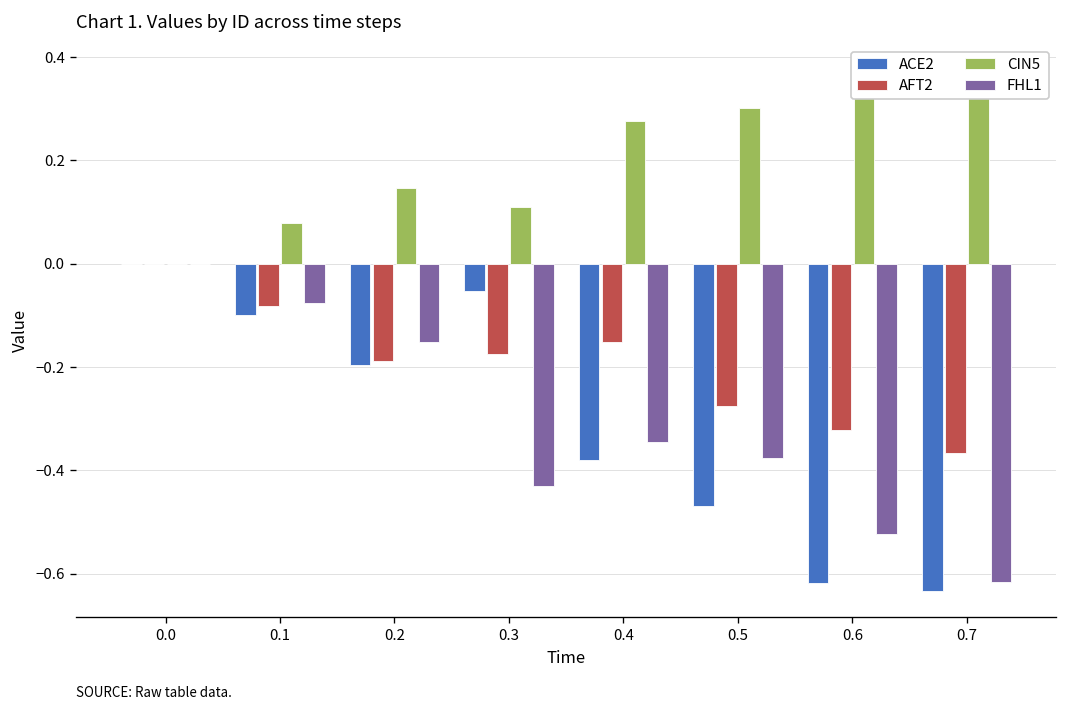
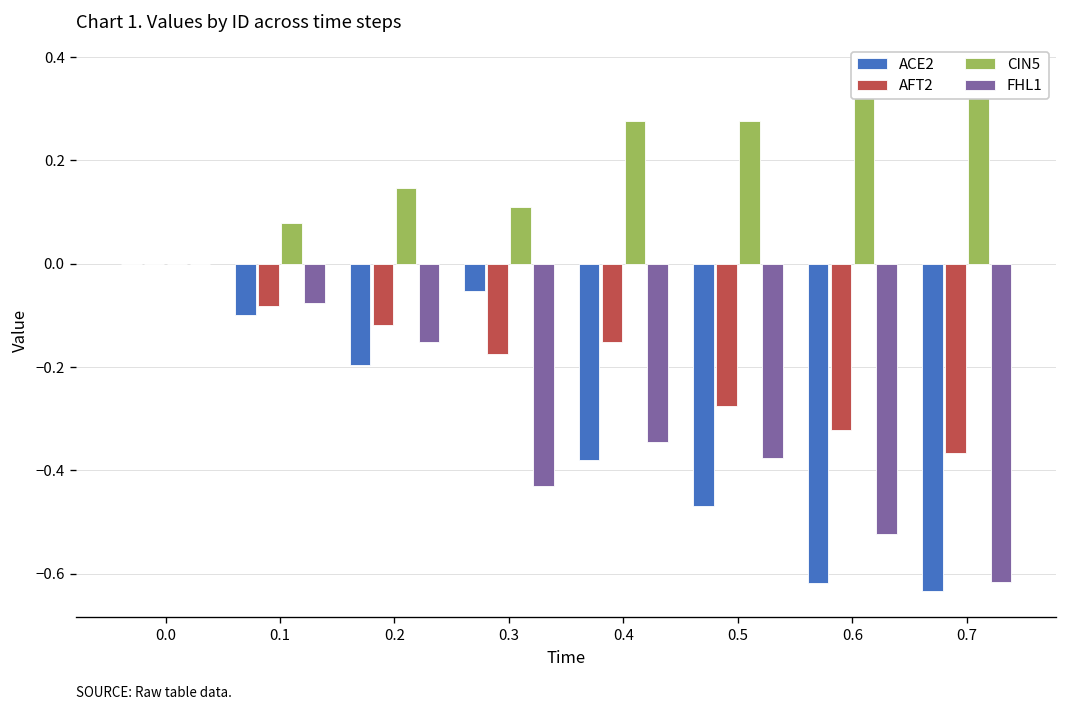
  {
    "ACE2": {
      "0.0": 0.00,
      "0.1": -0.10,
      "0.2": -0.20,
      "0.3": -0.05,
      "0.4": -0.38,
      "0.5": -0.47,
      "0.6": -0.62,
      "0.7": -0.63
    },
    "AFT2": {
      "0.0": 0.00,
      "0.1": -0.08,
-     "0.2": -0.19,
+     "0.2": -0.12,
      "0.3": -0.17,
      "0.4": -0.15,
      "0.5": -0.28,
      "0.6": -0.32,
      "0.7": -0.37
    },
    "CIN5": {
      "0.0": 0.00,
      "0.1": 0.08,
      "0.2": 0.15,
      "0.3": 0.11,
      "0.4": 0.27,
-     "0.5": 0.30
+     "0.5": 0.28
    },
    "FHL1": {
      "0.0": 0.00,
      "0.1": -0.08,
      "0.2": -0.15,
      "0.3": -0.43,
      "0.4": -0.34,
      "0.5": -0.38,
      "0.6": -0.52,
      "0.7": -0.62
    }
  }
